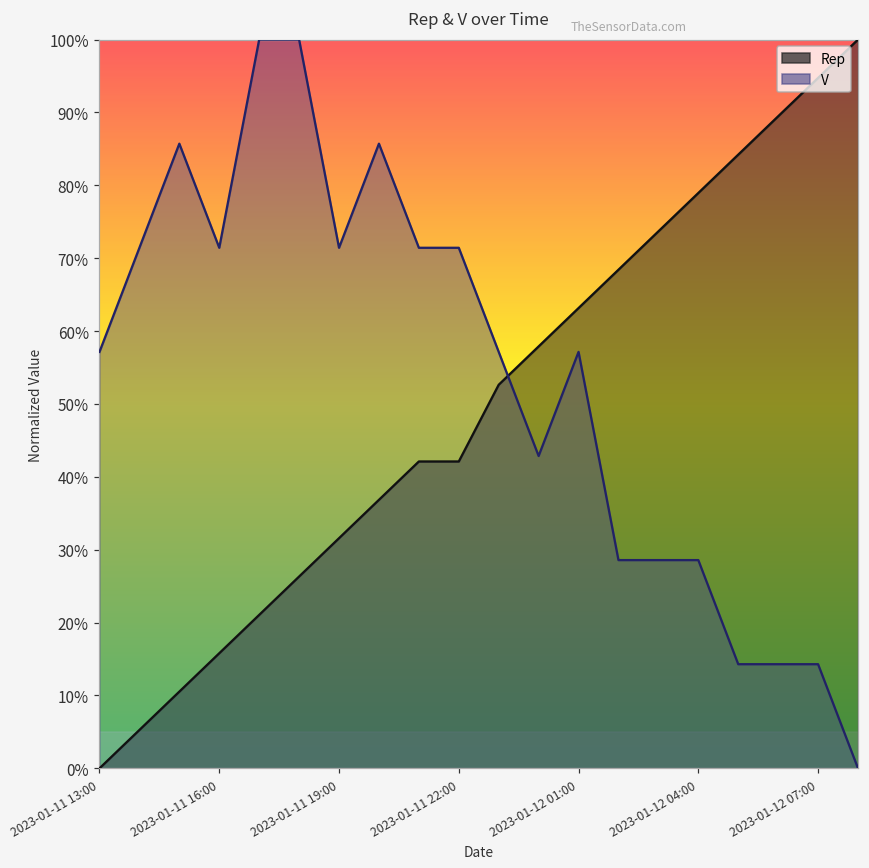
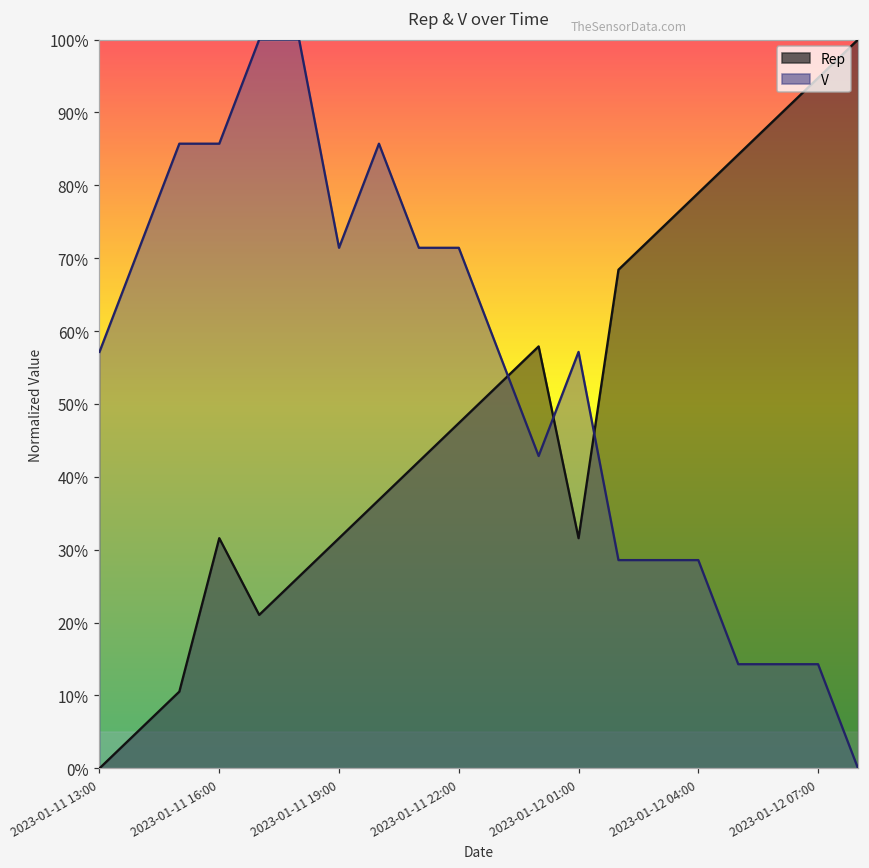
  {
    "Rep": {
-     "2023-01-11 16:00": "16%",
+     "2023-01-11 16:00": "32%",
      "2023-01-11 19:00": "32%",
-     "2023-01-11 22:00": "42%",
-     "2023-01-12 01:00": "63%",
+     "2023-01-11 22:00": "47%",
+     "2023-01-12 01:00": "32%",
      "2023-01-12 04:00": "79%"
    },
    "V": {
      "2023-01-11 13:00": "57%",
-     "2023-01-11 16:00": "71%",
+     "2023-01-11 16:00": "86%",
      "2023-01-11 19:00": "71%",
      "2023-01-11 22:00": "71%",
      "2023-01-12 01:00": "57%",
      "2023-01-12 04:00": "29%",
      "2023-01-12 07:00": "14%"
    }
  }
